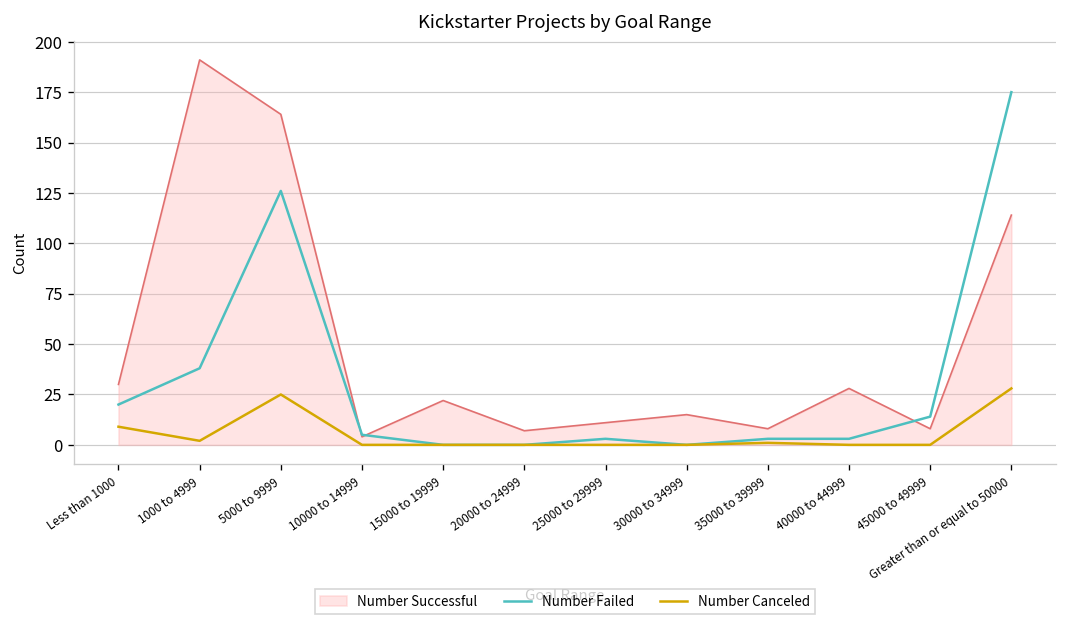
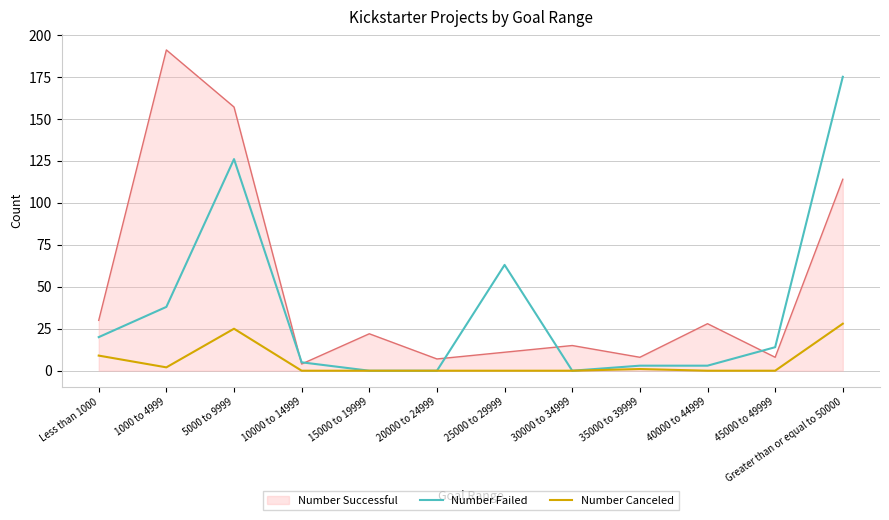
  {
    "Number Successful": {
      "Less than 1000": 30,
      "1000 to 4999": 191,
-     "5000 to 9999": 164,
+     "5000 to 9999": 157,
      "15000 to 19999": 22,
      "20000 to 24999": 7,
      "25000 to 29999": 11,
      "30000 to 34999": 15,
      "35000 to 39999": 8,
      "40000 to 44999": 28,
      "45000 to 49999": 8,
      "Greater than or equal to 50000": 114
    },
    "Number Failed": {
      "Less than 1000": 20,
      "1000 to 4999": 38,
      "5000 to 9999": 126,
-     "25000 to 29999": 3,
+     "25000 to 29999": 63,
      "35000 to 39999": 3,
      "40000 to 44999": 3,
      "45000 to 49999": 14,
      "Greater than or equal to 50000": 175
    },
    "Number Canceled": {
      "Less than 1000": 9,
      "1000 to 4999": 2,
      "5000 to 9999": 25,
      "10000 to 14999": 0,
      "25000 to 29999": 0,
      "35000 to 39999": 1,
      "40000 to 44999": 0,
      "45000 to 49999": 0,
      "Greater than or equal to 50000": 28
    }
  }
